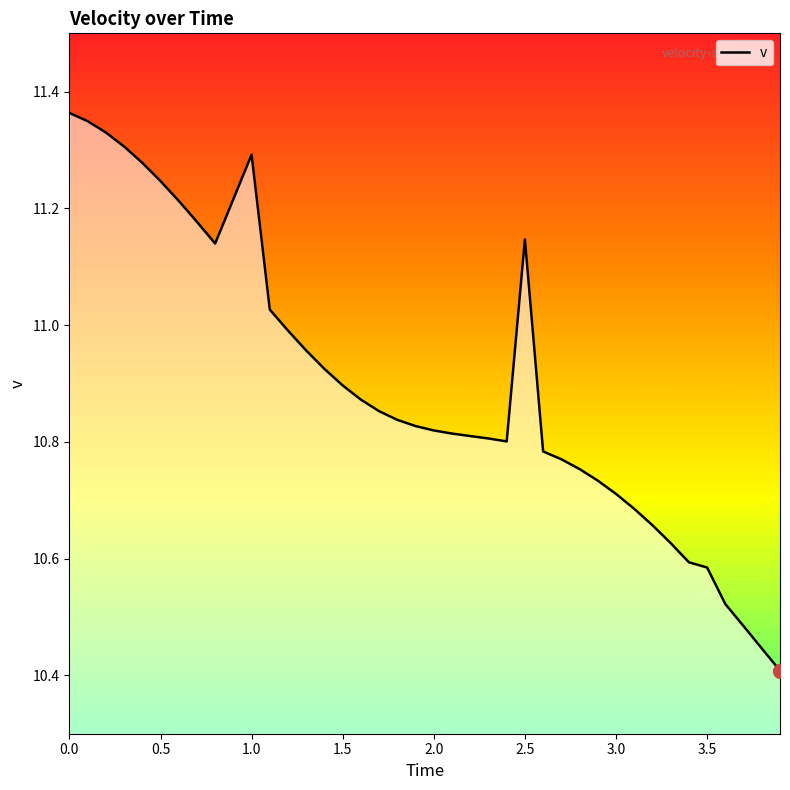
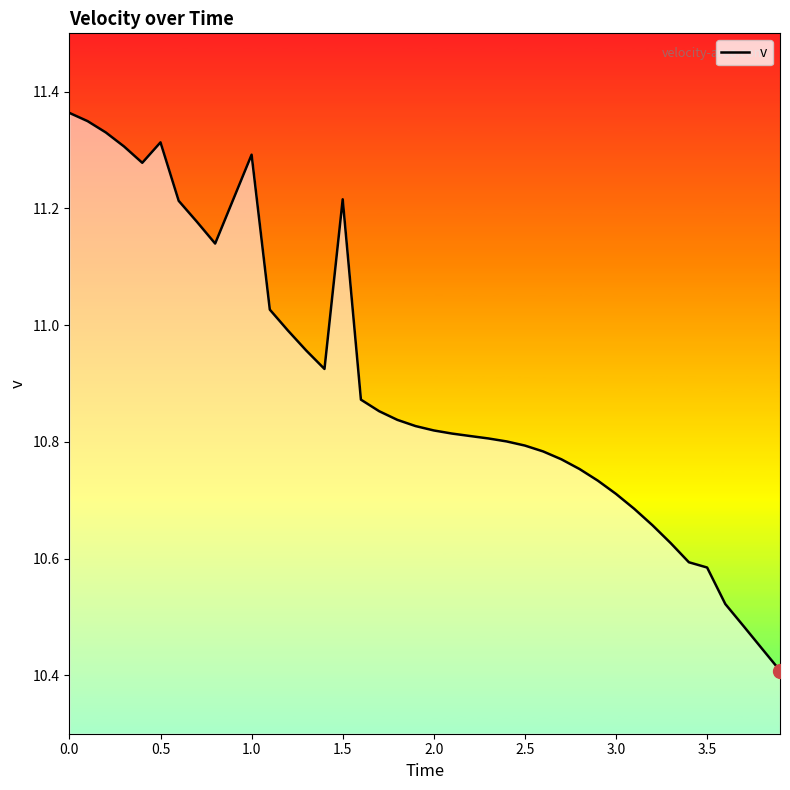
  {
    "v": {
      "0.0": 11.36,
-     "0.5": 11.25,
+     "0.5": 11.31,
      "1.0": 11.29,
-     "1.5": 10.90,
+     "1.5": 11.22,
      "2.0": 10.82,
-     "2.5": 11.15,
+     "2.5": 10.79,
      "3.0": 10.71,
      "3.5": 10.58
    }
  }
